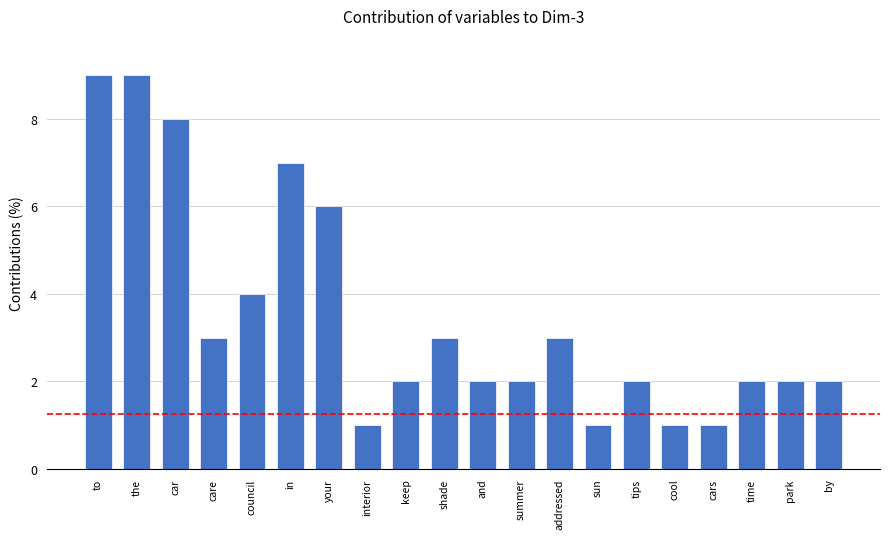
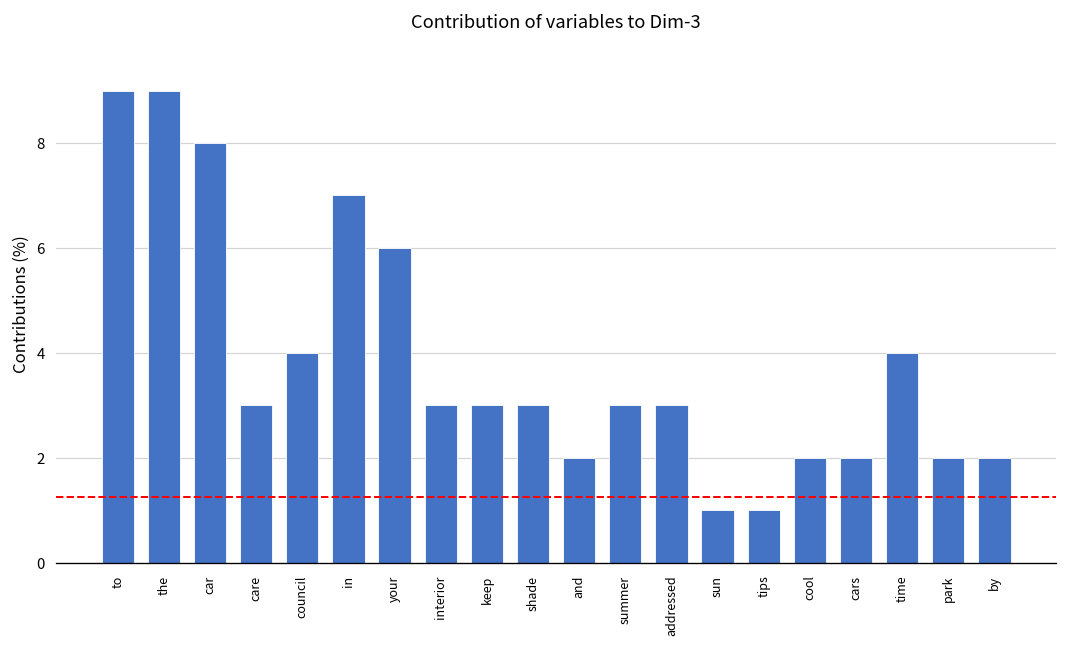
  {
    "to": 9,
    "the": 9,
    "car": 8,
    "care": 3,
    "council": 4,
    "in": 7,
    "your": 6,
-   "interior": 1,
-   "keep": 2,
+   "interior": 3,
+   "keep": 3,
    "shade": 3,
    "and": 2,
-   "summer": 2,
+   "summer": 3,
    "addressed": 3,
    "sun": 1,
-   "tips": 2,
-   "cool": 1,
-   "cars": 1,
-   "time": 2,
+   "tips": 1,
+   "cool": 2,
+   "cars": 2,
+   "time": 4,
    "park": 2,
    "by": 2
  }
